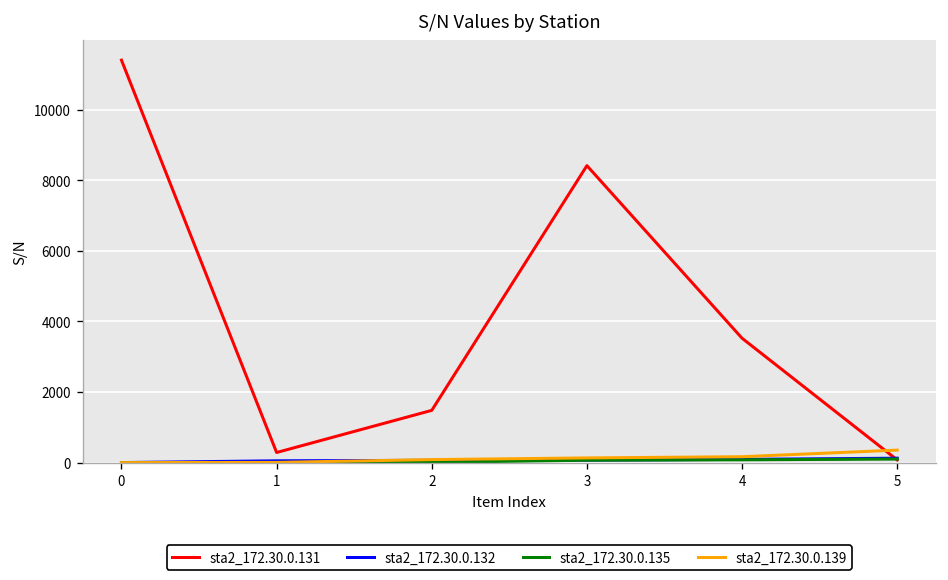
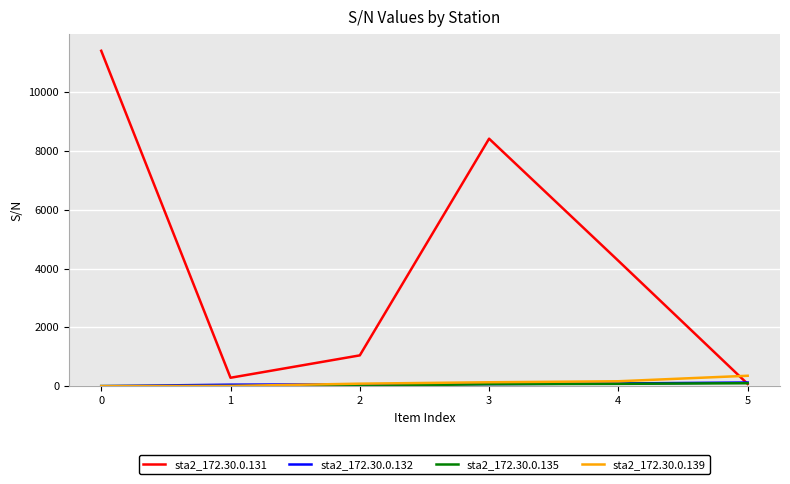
  {
    "sta2_172.30.0.131": {
      "0": 11400,
      "1": 300,
-     "2": 1500,
+     "2": 1000,
      "3": 8400,
-     "4": 3500
+     "4": 4300
    },
    "sta2_172.30.0.139": {
      "5": 400
    }
  }
